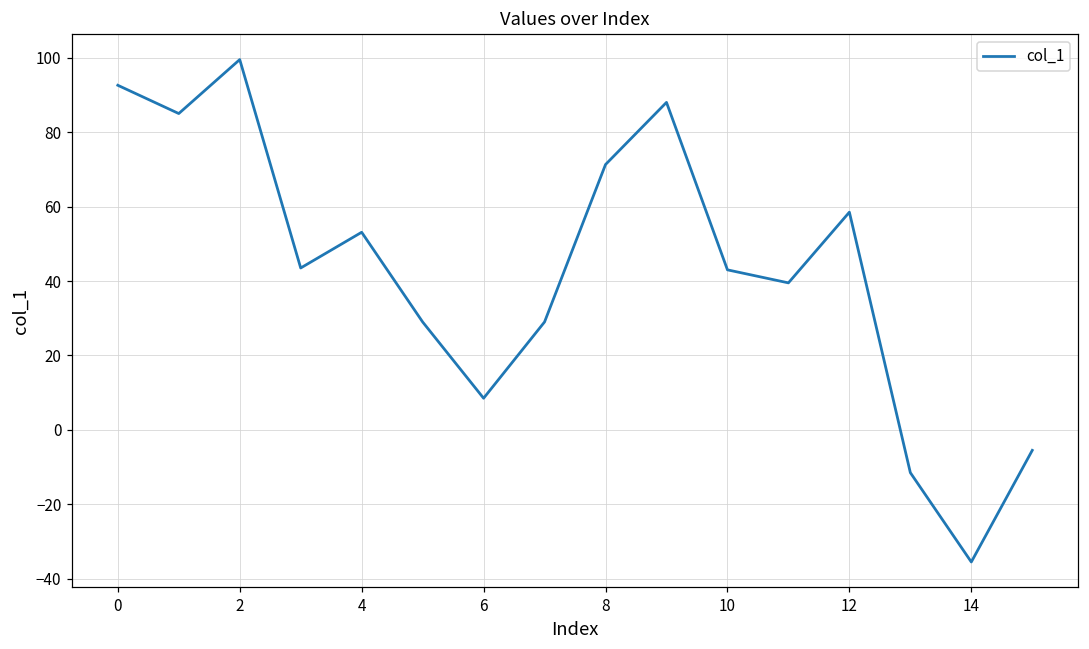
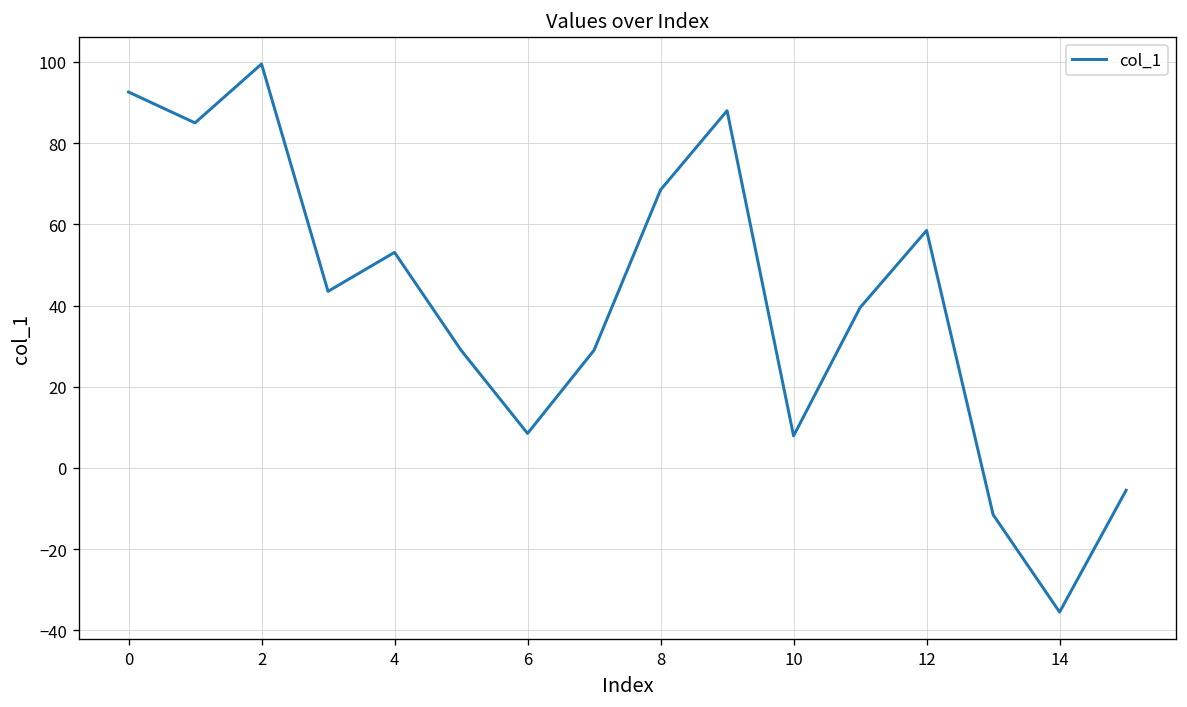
  {
    "0": 93,
    "2": 100,
    "4": 53,
    "6": 9,
-   "8": 71,
-   "10": 43,
+   "8": 69,
+   "10": 8,
    "12": 59,
    "14": -36
  }
